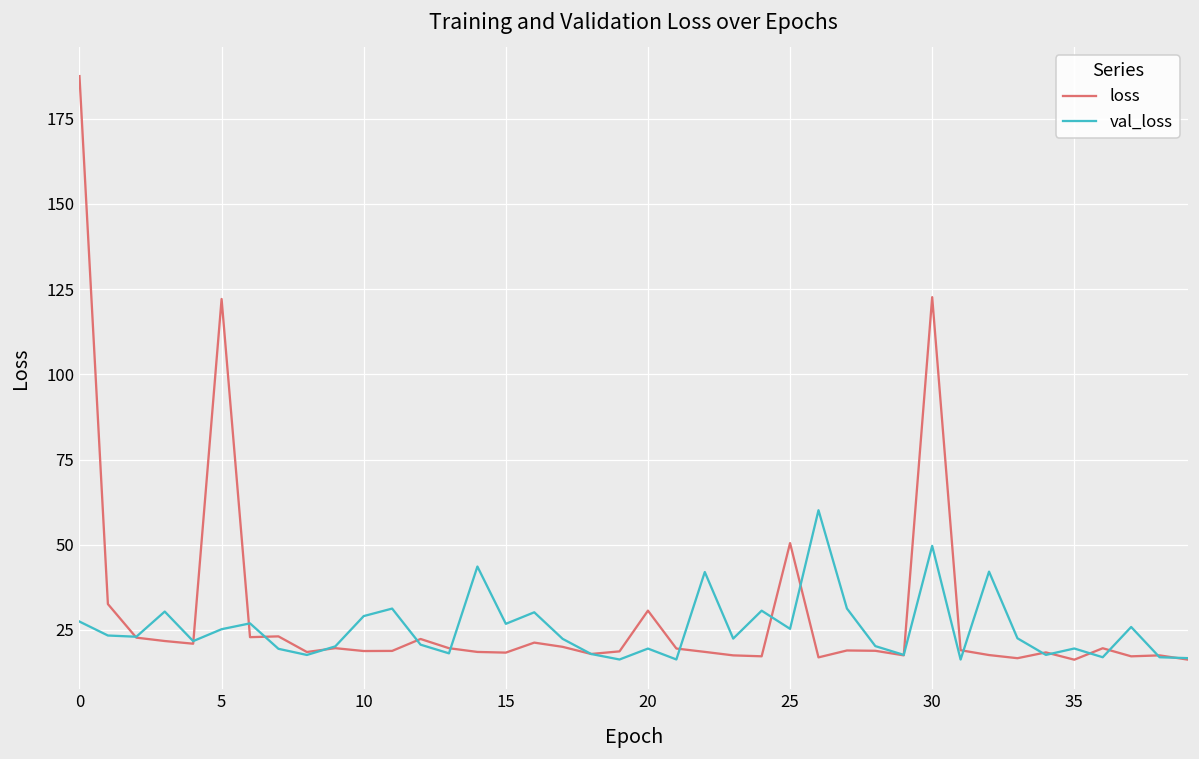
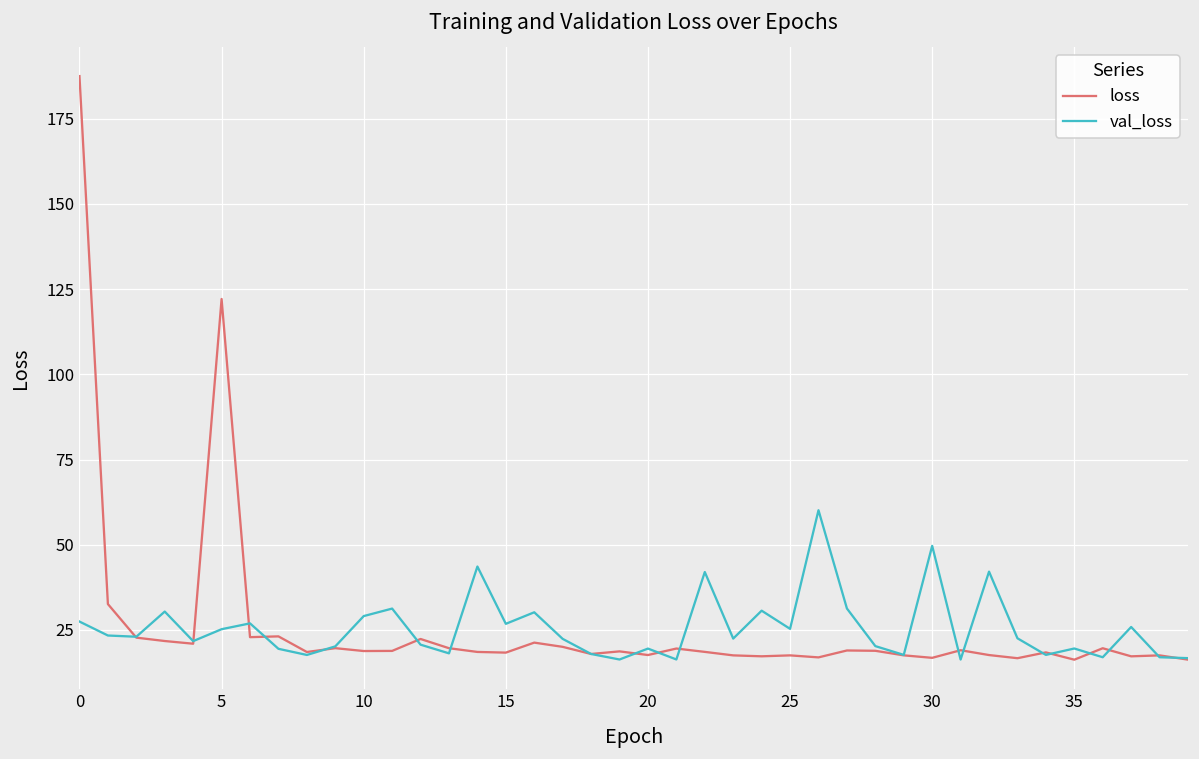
  {
    "loss": {
      "0": 187,
      "5": 122,
      "10": 19,
      "15": 18,
-     "20": 31,
-     "25": 50,
-     "30": 123,
+     "20": 18,
+     "25": 18,
+     "30": 17,
      "35": 16
    },
    "val_loss": {
      "0": 27,
      "5": 25,
      "10": 29,
      "15": 27,
      "20": 20,
      "25": 25,
      "30": 50,
      "35": 20
    }
  }
